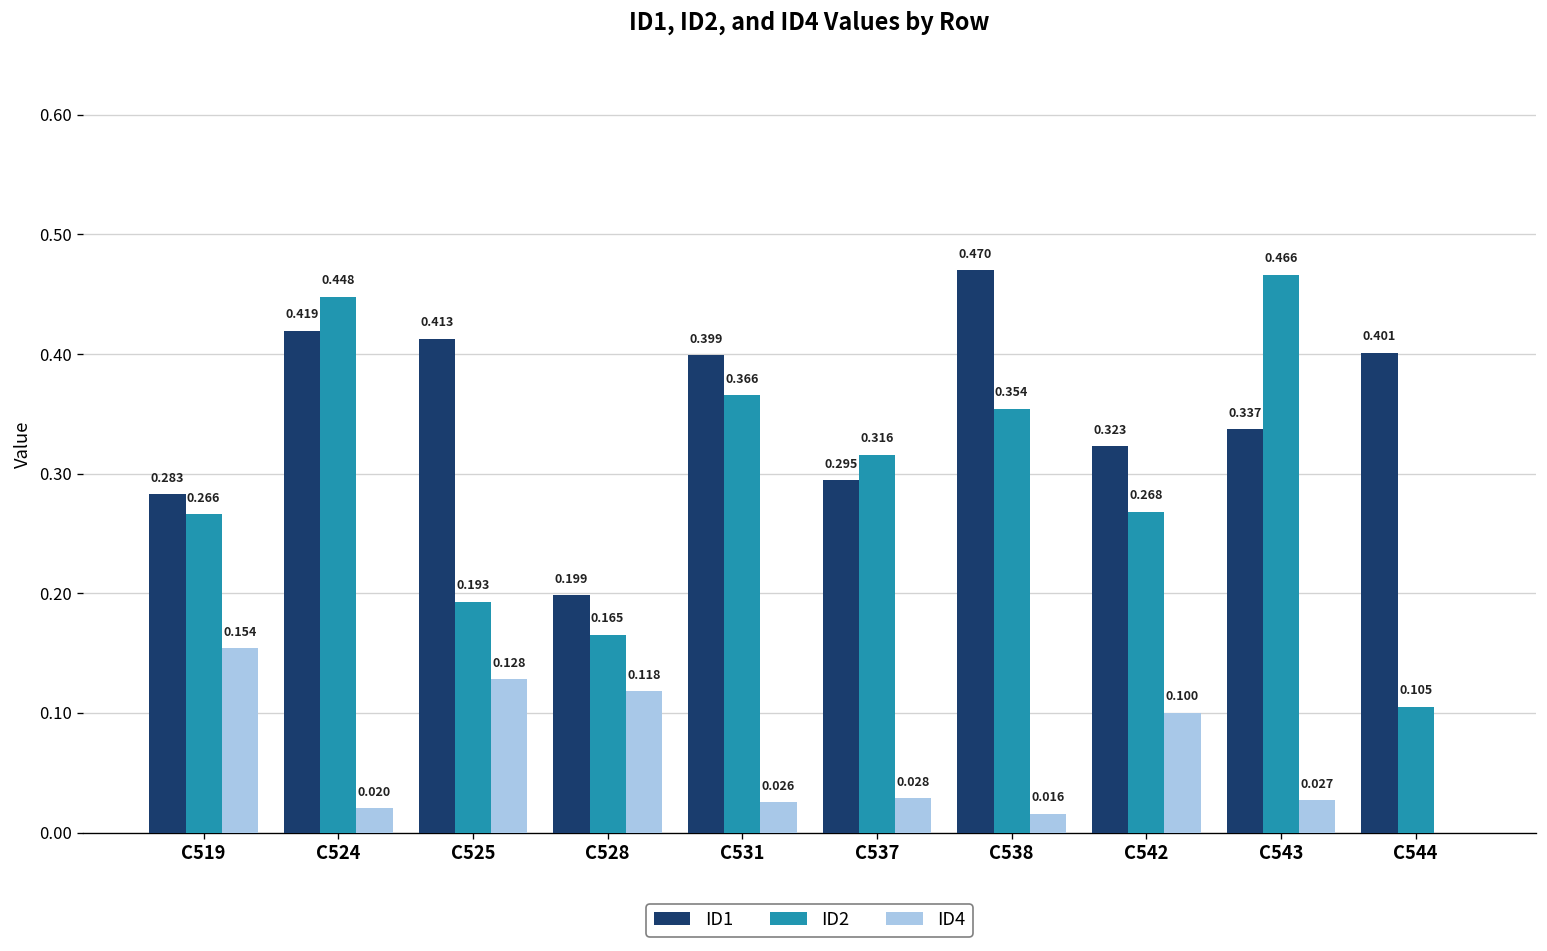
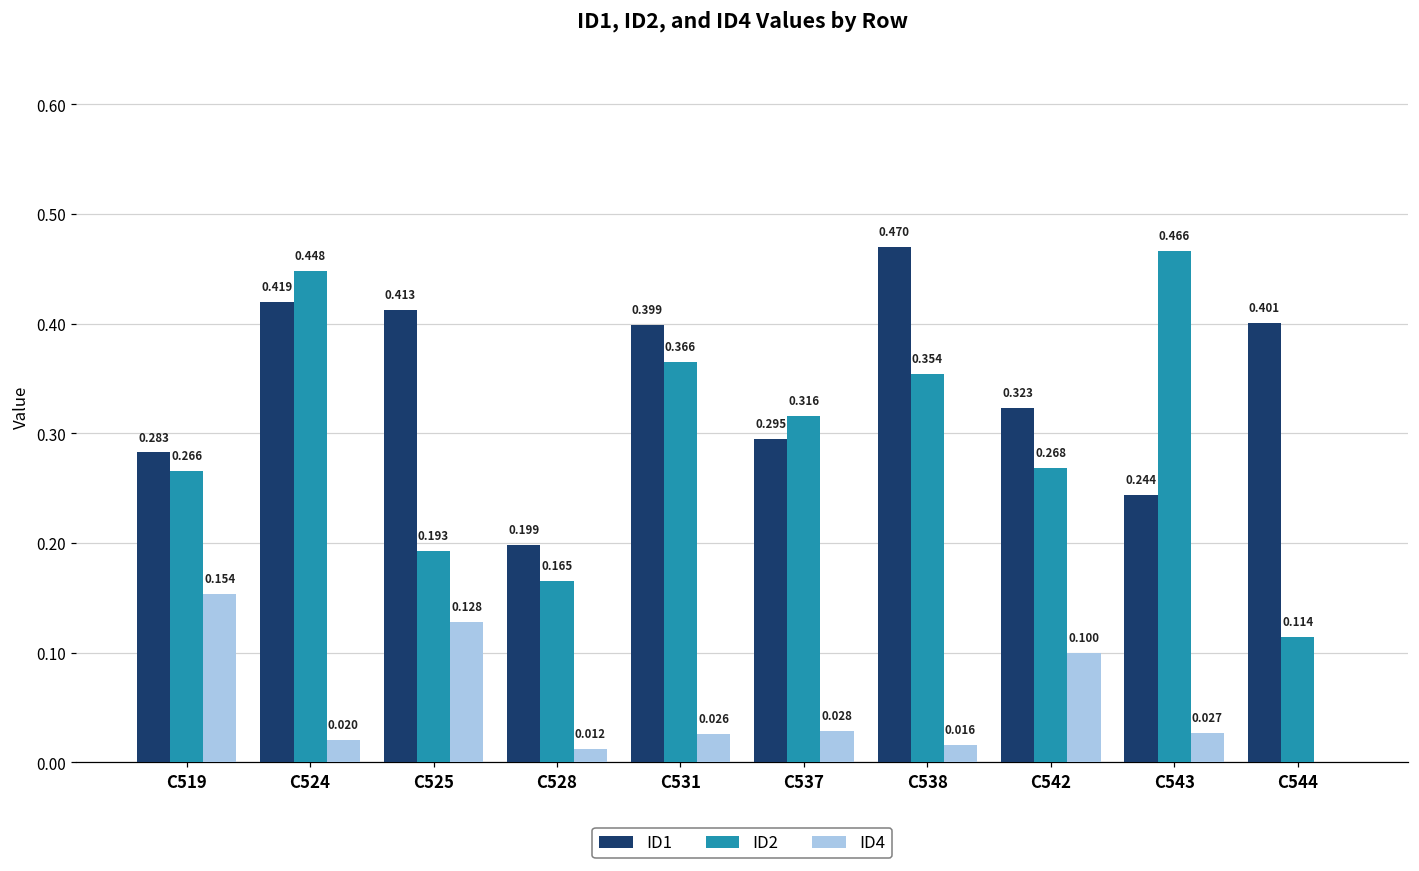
  {
    "ID1": {
      "C519": 0.283,
      "C524": 0.419,
      "C525": 0.413,
      "C528": 0.199,
      "C531": 0.399,
      "C537": 0.295,
      "C538": 0.470,
      "C542": 0.323,
-     "C543": 0.337,
+     "C543": 0.244,
      "C544": 0.401
    },
    "ID2": {
      "C519": 0.266,
      "C524": 0.448,
      "C525": 0.193,
      "C528": 0.165,
      "C531": 0.366,
      "C537": 0.316,
      "C538": 0.354,
      "C542": 0.268,
      "C543": 0.466,
-     "C544": 0.105
+     "C544": 0.114
    },
    "ID4": {
      "C519": 0.154,
      "C524": 0.020,
      "C525": 0.128,
-     "C528": 0.118,
+     "C528": 0.012,
      "C531": 0.026,
      "C537": 0.028,
      "C538": 0.016,
      "C542": 0.100,
      "C543": 0.027
    }
  }
